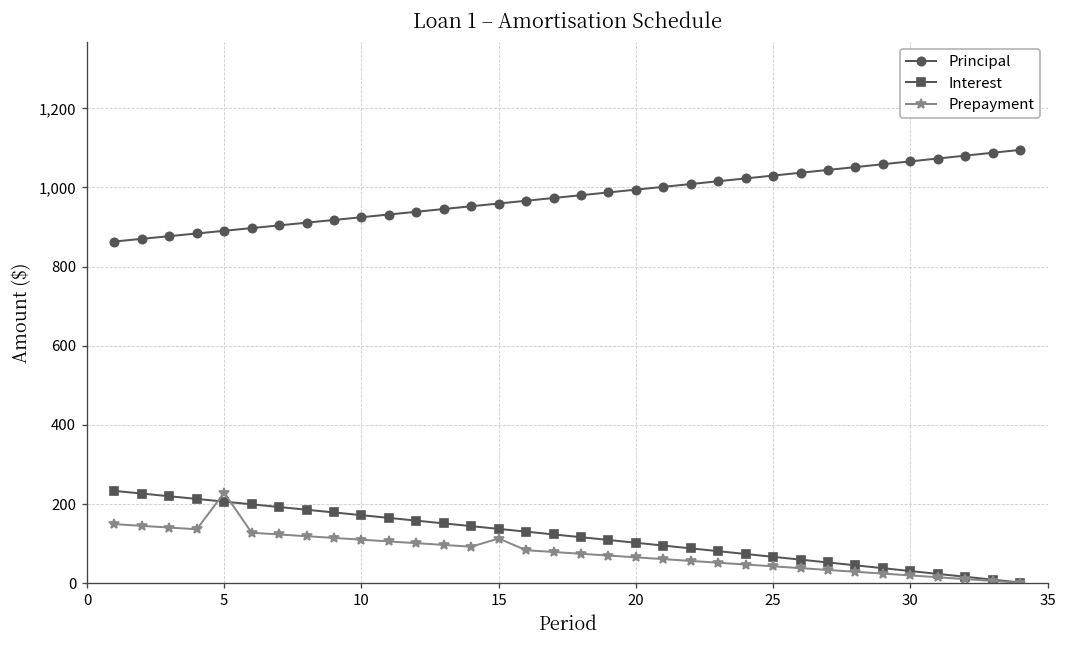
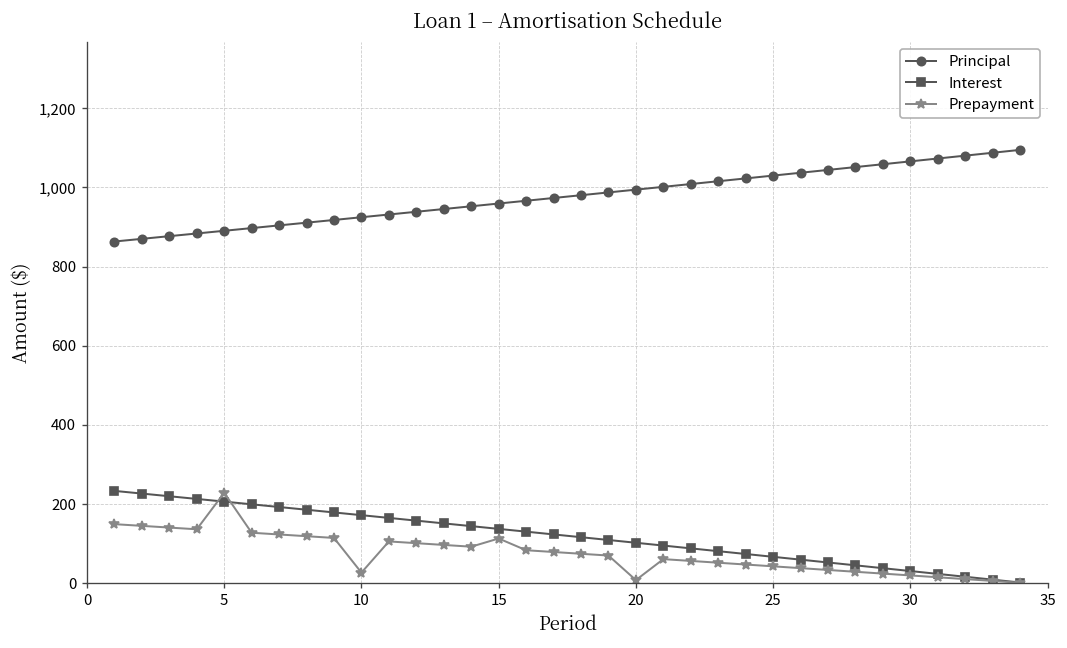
  {
    "Prepayment": {
      "5": 230,
-     "10": 110,
+     "10": 30,
      "15": 110,
-     "20": 70,
+     "20": 10,
      "25": 40,
      "30": 20
    }
  }
